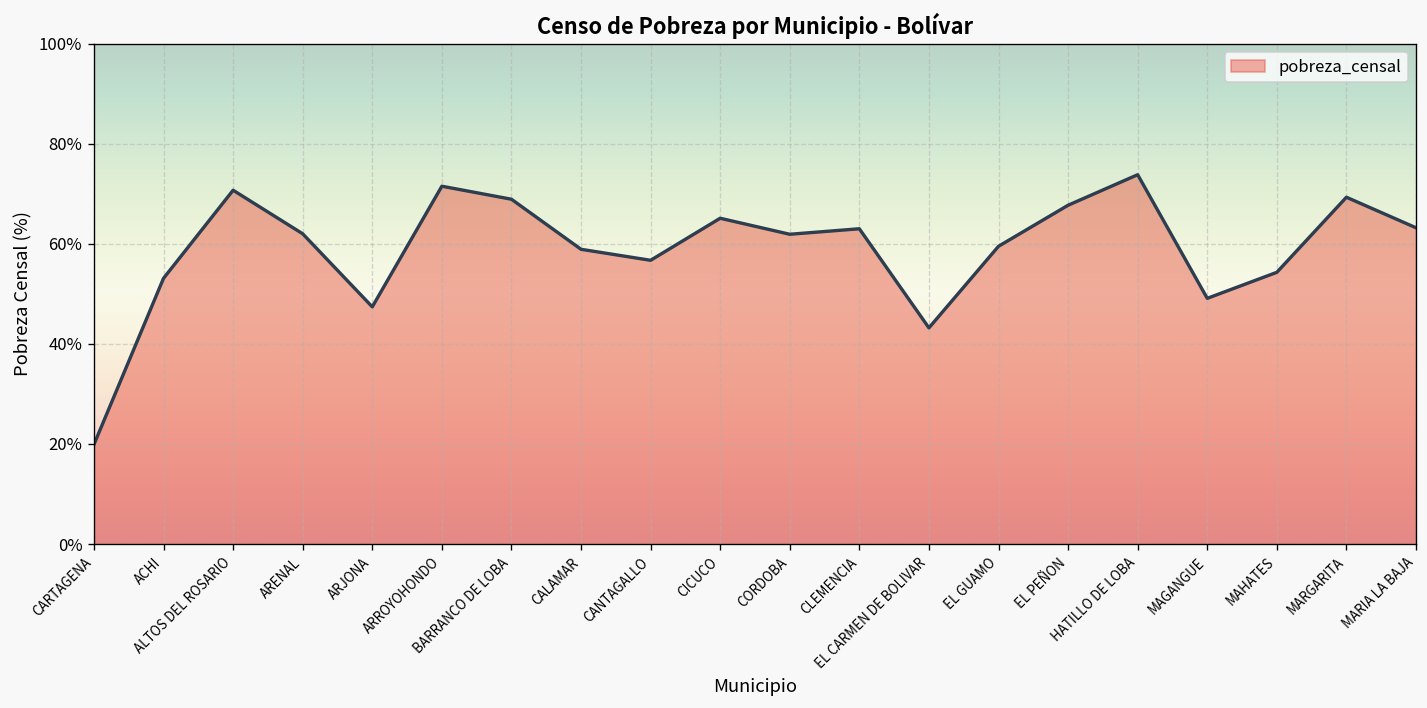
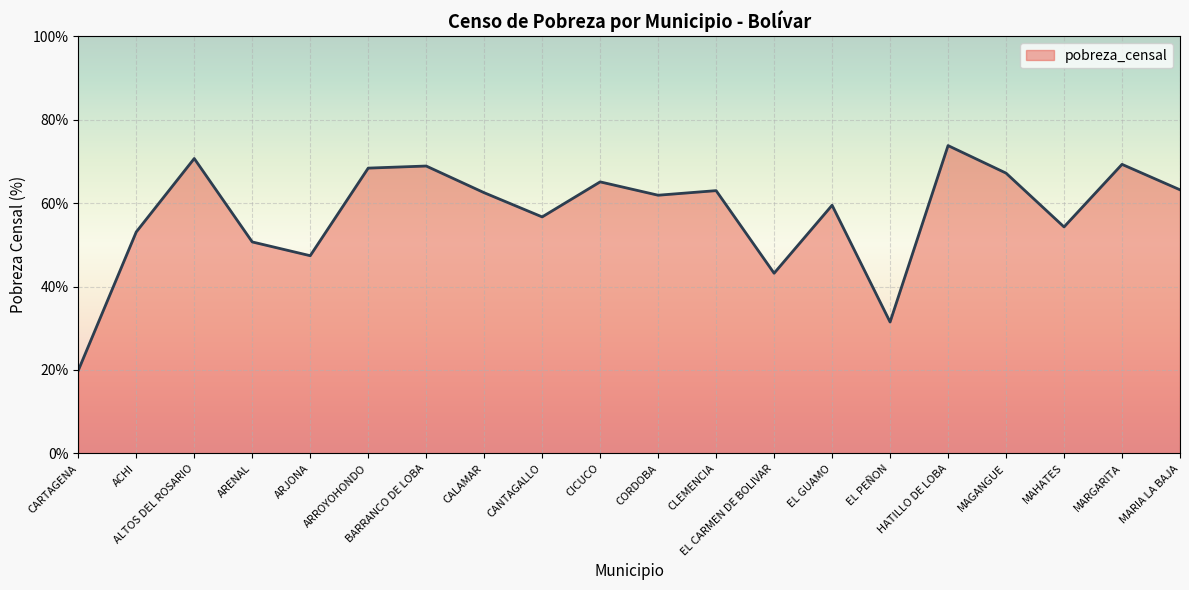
  {
    "CARTAGENA": "20%",
    "ACHI": "53%",
    "ALTOS DEL ROSARIO": "71%",
-   "ARENAL": "62%",
+   "ARENAL": "51%",
    "ARJONA": "47%",
-   "ARROYOHONDO": "72%",
+   "ARROYOHONDO": "68%",
    "BARRANCO DE LOBA": "69%",
-   "CALAMAR": "59%",
+   "CALAMAR": "63%",
    "CANTAGALLO": "57%",
    "CICUCO": "65%",
    "CORDOBA": "62%",
    "CLEMENCIA": "63%",
    "EL CARMEN DE BOLIVAR": "43%",
    "EL GUAMO": "60%",
-   "EL PEÑON": "68%",
+   "EL PEÑON": "32%",
    "HATILLO DE LOBA": "74%",
-   "MAGANGUE": "49%",
+   "MAGANGUE": "67%",
    "MAHATES": "54%",
    "MARGARITA": "69%",
    "MARIA LA BAJA": "63%"
  }
